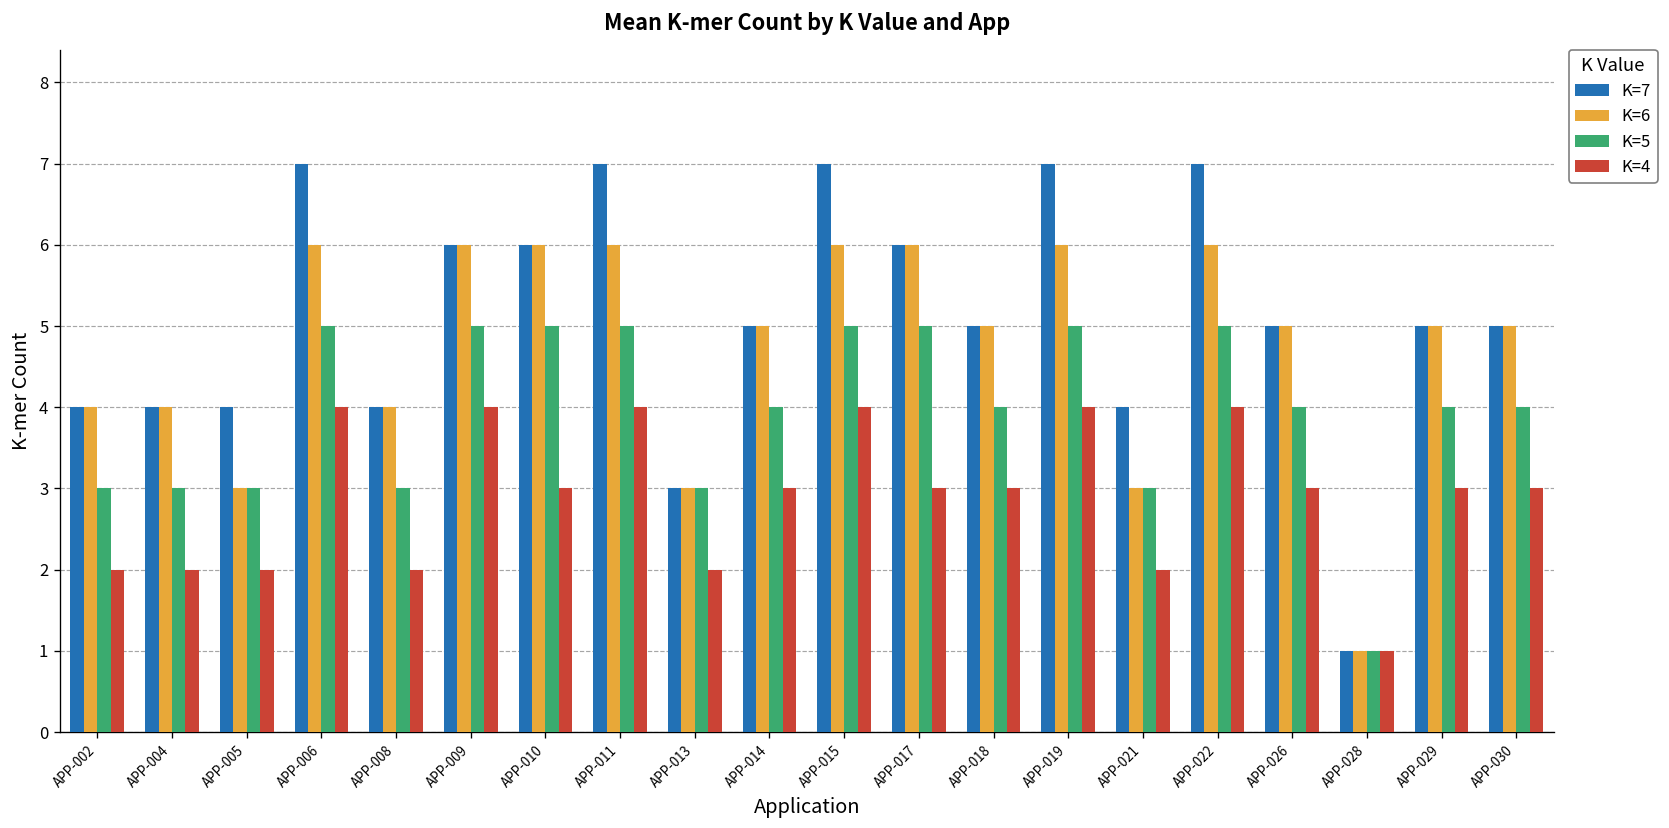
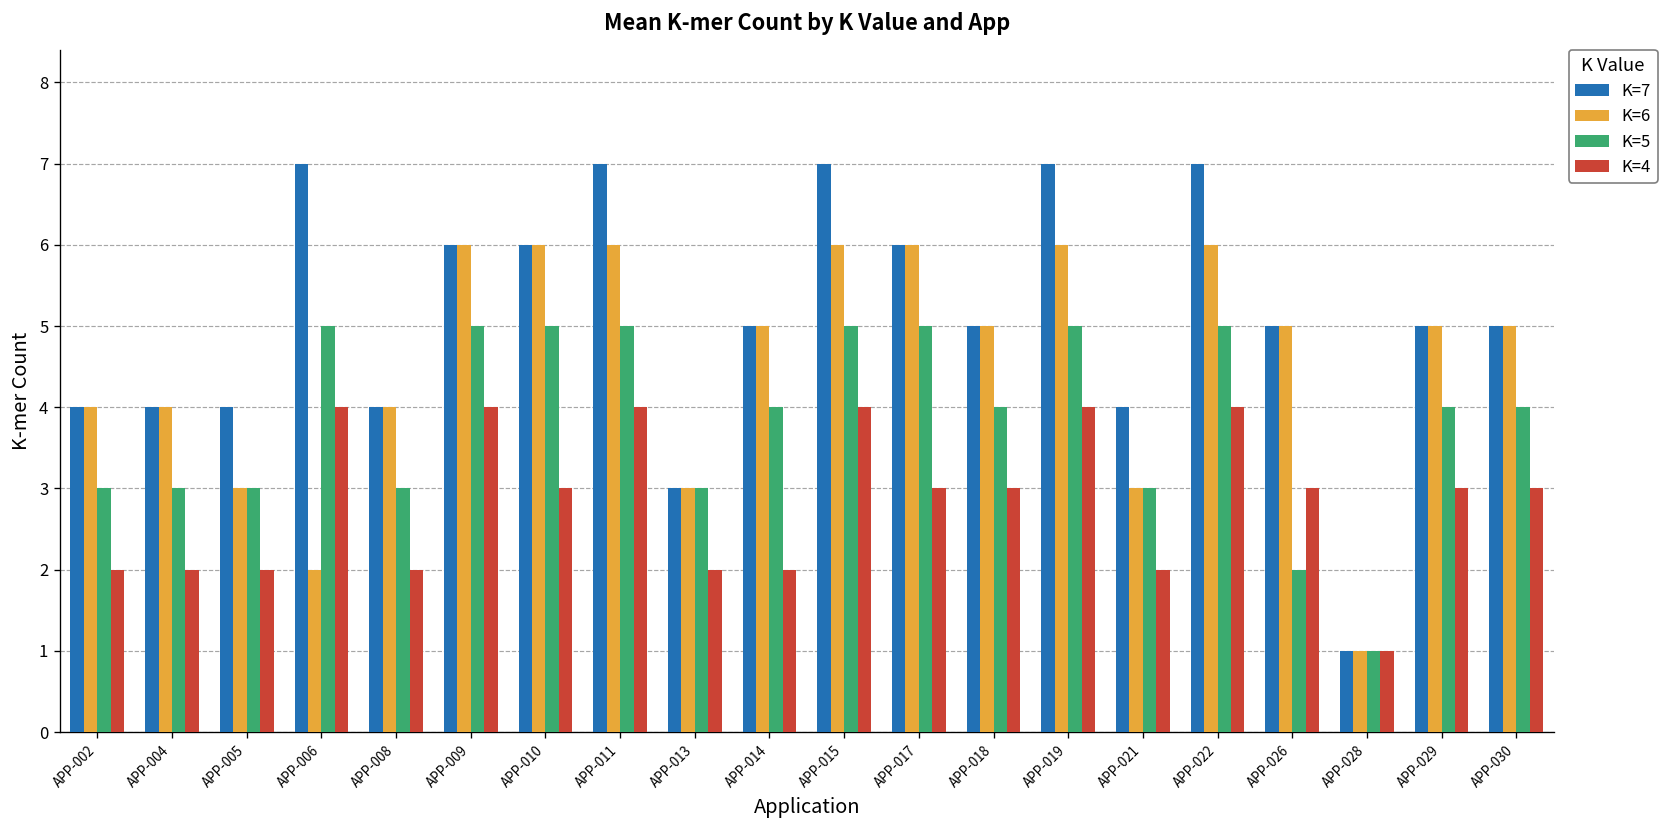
  {
    "K=7": {
      "APP-002": 4,
      "APP-004": 4,
      "APP-005": 4,
      "APP-006": 7,
      "APP-008": 4,
      "APP-009": 6,
      "APP-010": 6,
      "APP-011": 7,
      "APP-013": 3,
      "APP-014": 5,
      "APP-015": 7,
      "APP-017": 6,
      "APP-018": 5,
      "APP-019": 7,
      "APP-021": 4,
      "APP-022": 7,
      "APP-026": 5,
      "APP-028": 1,
      "APP-029": 5,
      "APP-030": 5
    },
    "K=6": {
      "APP-002": 4,
      "APP-004": 4,
      "APP-005": 3,
-     "APP-006": 6,
+     "APP-006": 2,
      "APP-008": 4,
      "APP-009": 6,
      "APP-010": 6,
      "APP-011": 6,
      "APP-013": 3,
      "APP-014": 5,
      "APP-015": 6,
      "APP-017": 6,
      "APP-018": 5,
      "APP-019": 6,
      "APP-021": 3,
      "APP-022": 6,
      "APP-026": 5,
      "APP-028": 1,
      "APP-029": 5,
      "APP-030": 5
    },
    "K=5": {
      "APP-002": 3,
      "APP-004": 3,
      "APP-005": 3,
      "APP-006": 5,
      "APP-008": 3,
      "APP-009": 5,
      "APP-010": 5,
      "APP-011": 5,
      "APP-013": 3,
      "APP-014": 4,
      "APP-015": 5,
      "APP-017": 5,
      "APP-018": 4,
      "APP-019": 5,
      "APP-021": 3,
      "APP-022": 5,
-     "APP-026": 4,
+     "APP-026": 2,
      "APP-028": 1,
      "APP-029": 4,
      "APP-030": 4
    },
    "K=4": {
      "APP-002": 2,
      "APP-004": 2,
      "APP-005": 2,
      "APP-006": 4,
      "APP-008": 2,
      "APP-009": 4,
      "APP-010": 3,
      "APP-011": 4,
      "APP-013": 2,
-     "APP-014": 3,
+     "APP-014": 2,
      "APP-015": 4,
      "APP-017": 3,
      "APP-018": 3,
      "APP-019": 4,
      "APP-021": 2,
      "APP-022": 4,
      "APP-026": 3,
      "APP-028": 1,
      "APP-029": 3,
      "APP-030": 3
    }
  }
